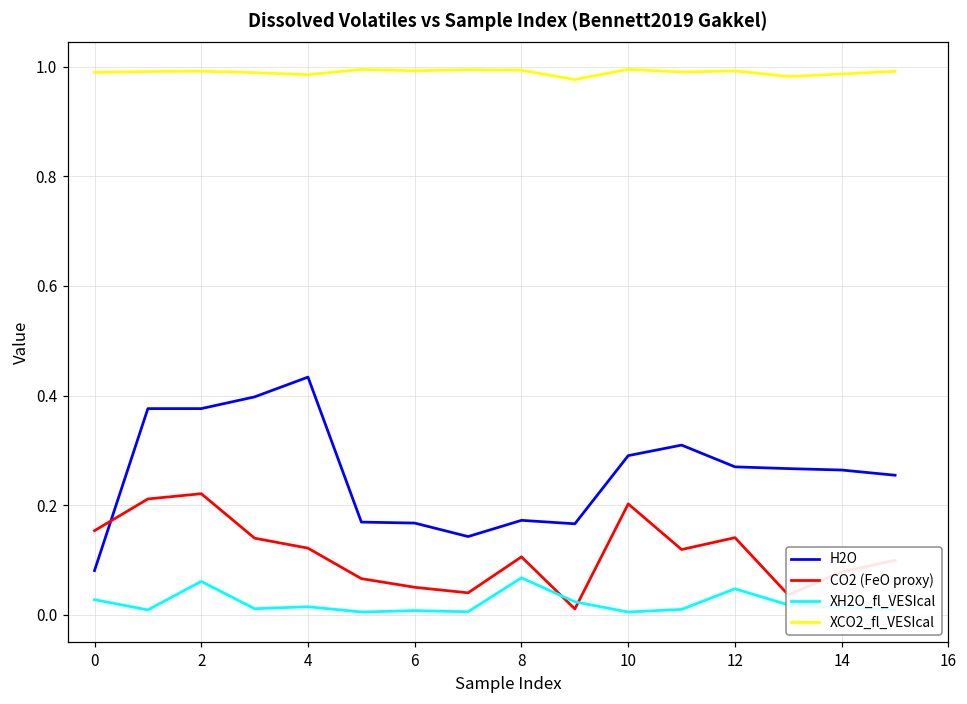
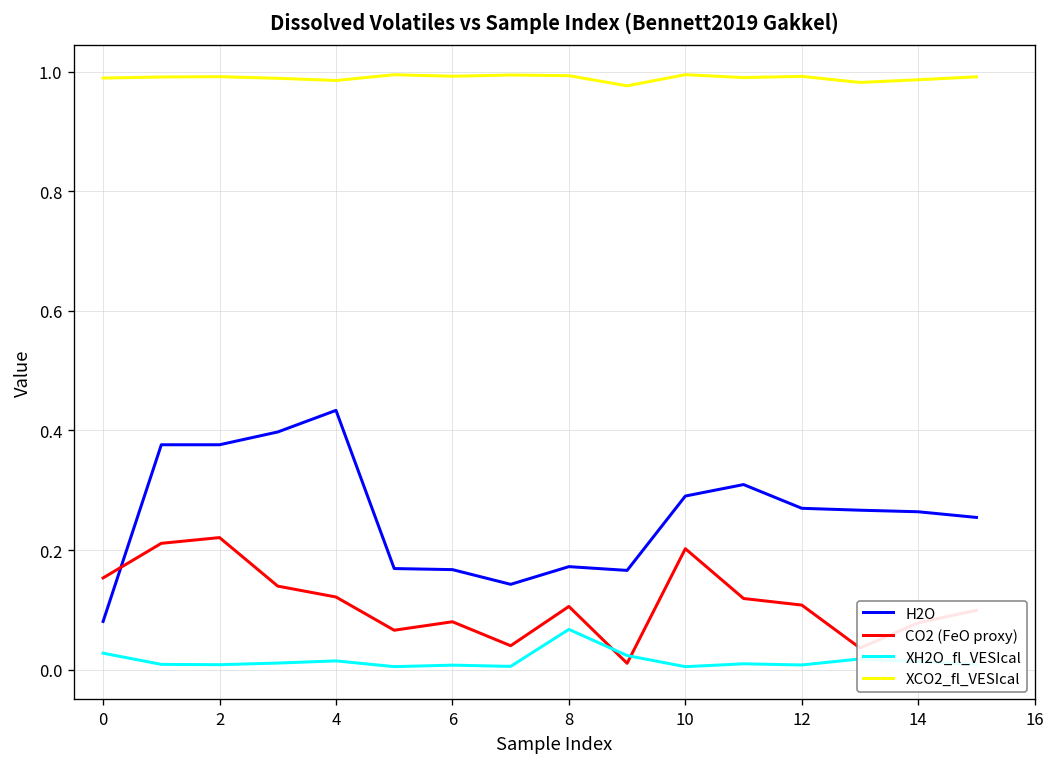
  {
    "H2O": {
      "0": 0.08,
      "2": 0.38,
      "4": 0.43,
      "6": 0.17,
      "8": 0.17,
      "10": 0.29,
      "12": 0.27,
      "14": 0.26
    },
    "CO2 (FeO proxy)": {
      "0": 0.15,
      "2": 0.22,
      "4": 0.12,
-     "6": 0.05,
+     "6": 0.08,
      "8": 0.11,
      "10": 0.20,
-     "12": 0.14
+     "12": 0.11
    },
    "XH2O_fl_VESIcal": {
      "0": 0.03,
-     "2": 0.06,
+     "2": 0.01,
      "4": 0.01,
      "6": 0.01,
      "8": 0.07,
      "10": 0.00,
-     "12": 0.05
+     "12": 0.01
    },
    "XCO2_fl_VESIcal": {
      "0": 0.99,
      "2": 0.99,
      "4": 0.99,
      "6": 0.99,
      "8": 0.99,
      "10": 1.00,
      "12": 0.99,
      "14": 0.99
    }
  }
